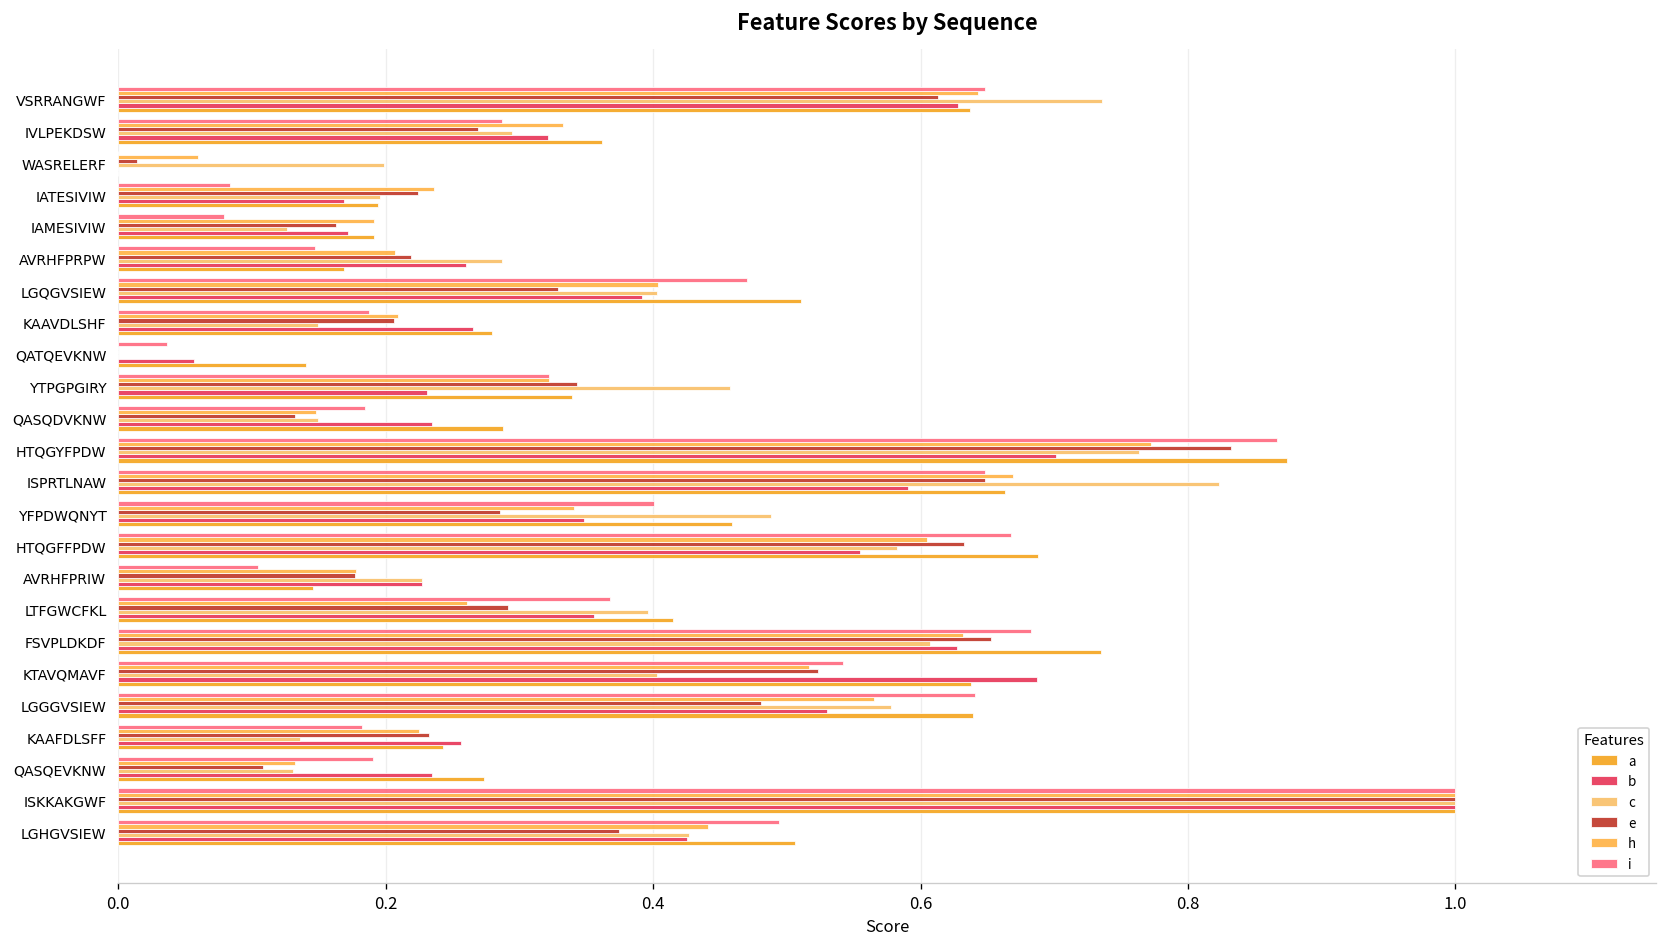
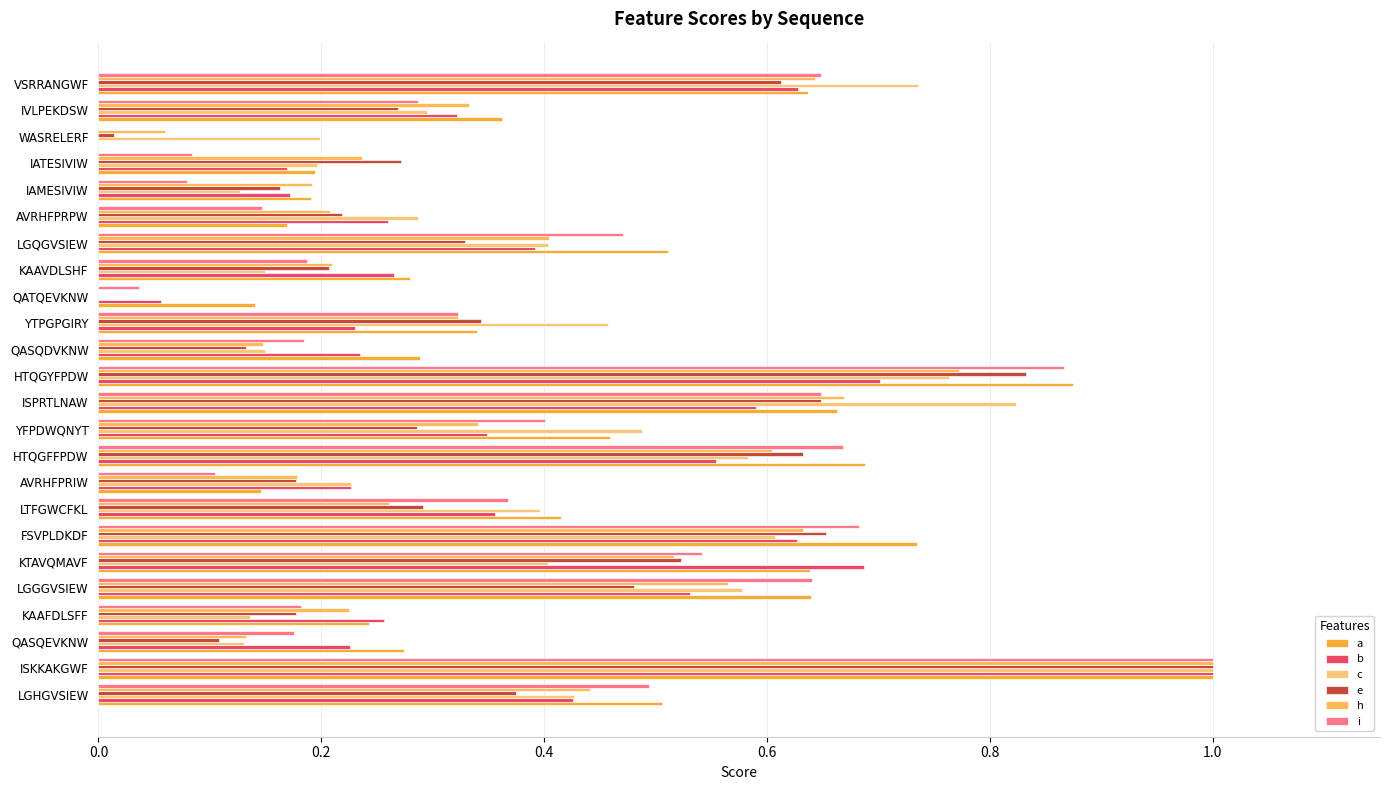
  {
    "b": {
      "VSRRANGWF": 0.628,
      "IVLPEKDSW": 0.322,
      "WASRELERF": 0.000,
      "IATESIVIW": 0.169,
      "IAMESIVIW": 0.172,
      "AVRHFPRPW": 0.260,
      "LGQGVSIEW": 0.392,
      "KAAVDLSHF": 0.265,
      "QATQEVKNW": 0.056,
      "YTPGPGIRY": 0.231,
      "QASQDVKNW": 0.235,
      "HTQGYFPDW": 0.701,
      "ISPRTLNAW": 0.590,
      "YFPDWQNYT": 0.349,
      "HTQGFFPDW": 0.555,
      "AVRHFPRIW": 0.227,
      "LTFGWCFKL": 0.356,
      "FSVPLDKDF": 0.627,
      "KTAVQMAVF": 0.687,
      "LGGGVSIEW": 0.530,
      "KAAFDLSFF": 0.256,
-     "QASQEVKNW": 0.235,
+     "QASQEVKNW": 0.226,
      "ISKKAKGWF": 1.000,
      "LGHGVSIEW": 0.426
    },
    "e": {
      "VSRRANGWF": 0.613,
      "IVLPEKDSW": 0.269,
      "WASRELERF": 0.014,
-     "IATESIVIW": 0.224,
+     "IATESIVIW": 0.271,
      "IAMESIVIW": 0.163,
      "AVRHFPRPW": 0.219,
      "LGQGVSIEW": 0.329,
      "KAAVDLSHF": 0.207,
      "QATQEVKNW": 0.000,
      "YTPGPGIRY": 0.343,
      "QASQDVKNW": 0.132,
      "HTQGYFPDW": 0.832,
      "ISPRTLNAW": 0.648,
      "YFPDWQNYT": 0.286,
      "HTQGFFPDW": 0.632,
      "AVRHFPRIW": 0.177,
      "LTFGWCFKL": 0.292,
      "FSVPLDKDF": 0.653,
      "KTAVQMAVF": 0.523,
      "LGGGVSIEW": 0.480,
-     "KAAFDLSFF": 0.233,
+     "KAAFDLSFF": 0.177,
      "QASQEVKNW": 0.108,
      "ISKKAKGWF": 1.000,
      "LGHGVSIEW": 0.375
    },
    "i": {
      "VSRRANGWF": 0.648,
      "IVLPEKDSW": 0.287,
      "WASRELERF": 0.000,
      "IATESIVIW": 0.084,
      "IAMESIVIW": 0.079,
      "AVRHFPRPW": 0.147,
      "LGQGVSIEW": 0.471,
      "KAAVDLSHF": 0.187,
      "QATQEVKNW": 0.036,
      "YTPGPGIRY": 0.322,
      "QASQDVKNW": 0.184,
      "HTQGYFPDW": 0.866,
      "ISPRTLNAW": 0.648,
      "YFPDWQNYT": 0.401,
      "HTQGFFPDW": 0.668,
      "AVRHFPRIW": 0.104,
      "LTFGWCFKL": 0.367,
      "FSVPLDKDF": 0.683,
      "KTAVQMAVF": 0.542,
      "LGGGVSIEW": 0.641,
      "KAAFDLSFF": 0.182,
-     "QASQEVKNW": 0.190,
+     "QASQEVKNW": 0.176,
      "ISKKAKGWF": 1.000,
      "LGHGVSIEW": 0.494
    }
  }
